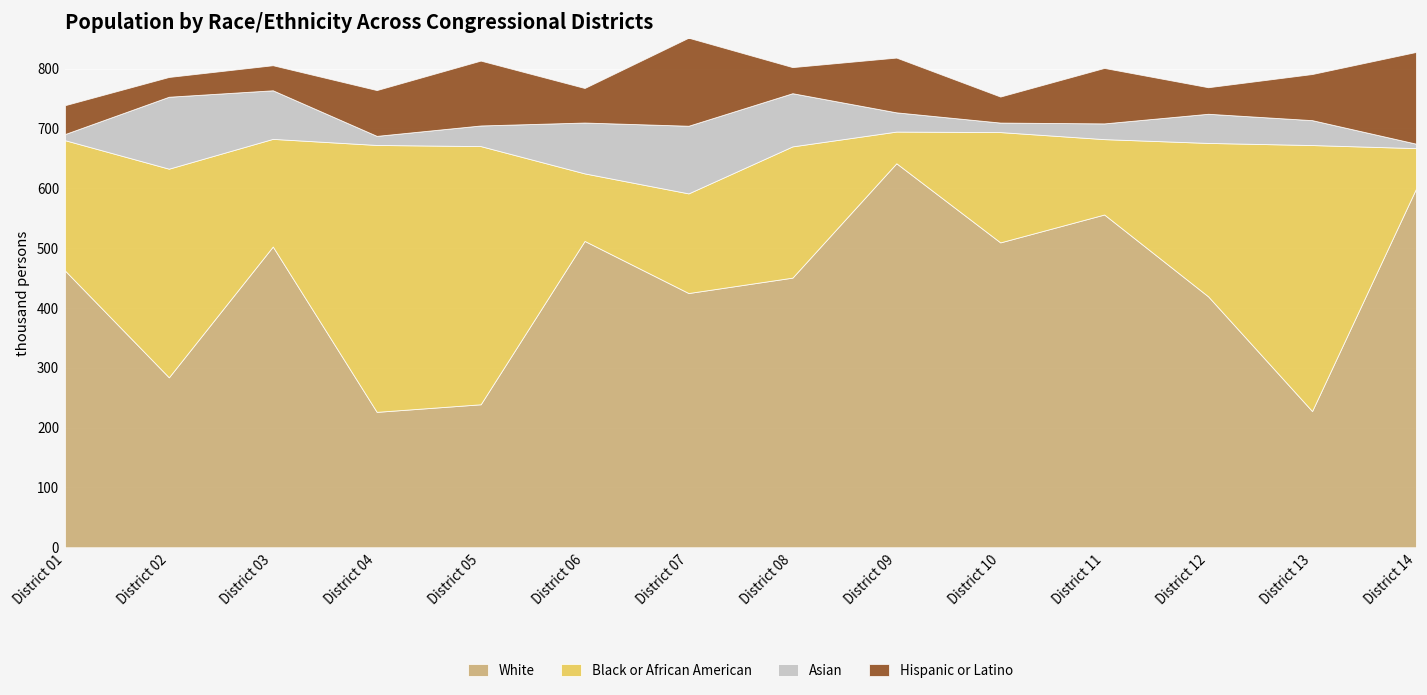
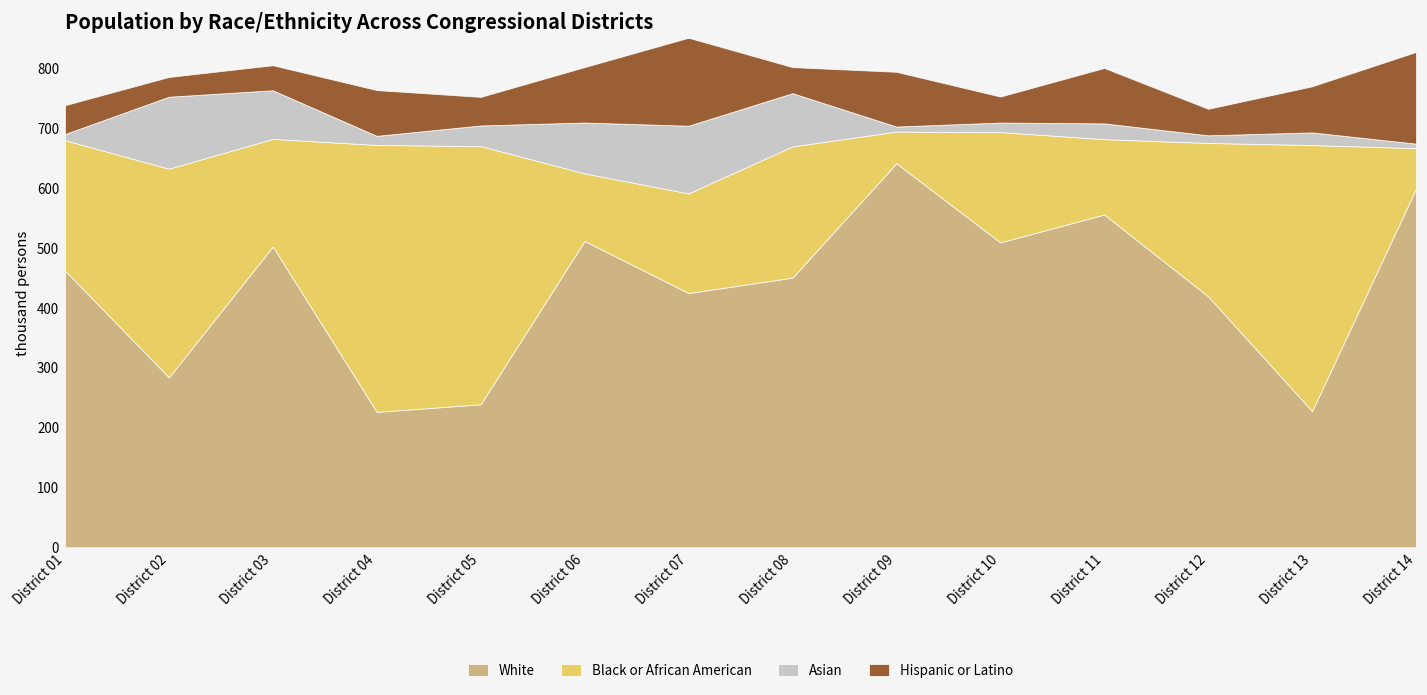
  {
    "Asian": {
      "District 01": 10,
      "District 02": 120,
      "District 03": 80,
      "District 04": 20,
      "District 05": 30,
      "District 06": 80,
      "District 07": 110,
      "District 08": 90,
-     "District 09": 30,
+     "District 09": 10,
      "District 10": 20,
      "District 11": 30,
-     "District 12": 50,
-     "District 13": 40,
+     "District 12": 10,
+     "District 13": 20,
      "District 14": 10
    },
    "Hispanic or Latino": {
      "District 01": 50,
      "District 02": 30,
      "District 03": 40,
      "District 04": 80,
-     "District 05": 110,
-     "District 06": 60,
+     "District 05": 50,
+     "District 06": 90,
      "District 07": 150,
      "District 08": 40,
      "District 09": 90,
      "District 10": 40,
      "District 11": 90,
      "District 12": 40,
      "District 13": 80,
      "District 14": 150
    }
  }
